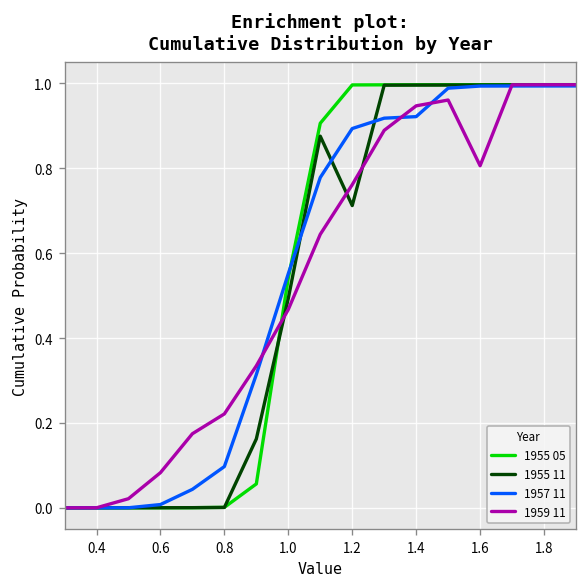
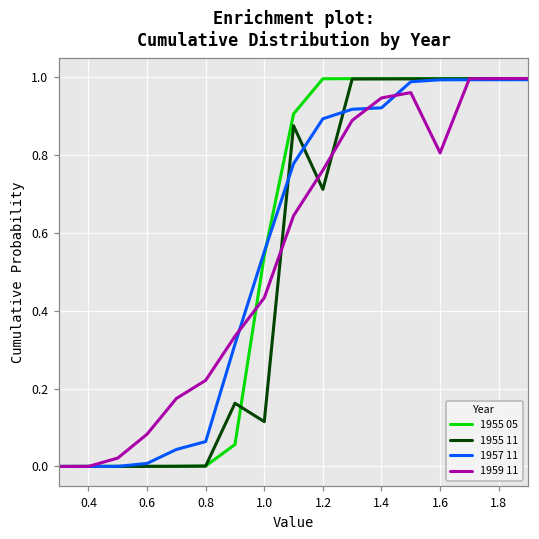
  {
    "1955 05": {
      "1.0": 0.54,
      "1.2": 1.00
    },
    "1955 11": {
-     "1.0": 0.49,
+     "1.0": 0.12,
      "1.2": 0.71
    },
    "1957 11": {
      "0.6": 0.01,
-     "0.8": 0.10,
+     "0.8": 0.06,
      "1.0": 0.55,
      "1.2": 0.89,
      "1.4": 0.92
    },
    "1959 11": {
      "0.6": 0.08,
      "0.8": 0.22,
-     "1.0": 0.47,
+     "1.0": 0.43,
      "1.2": 0.76,
      "1.4": 0.95,
      "1.6": 0.81
    }
  }
